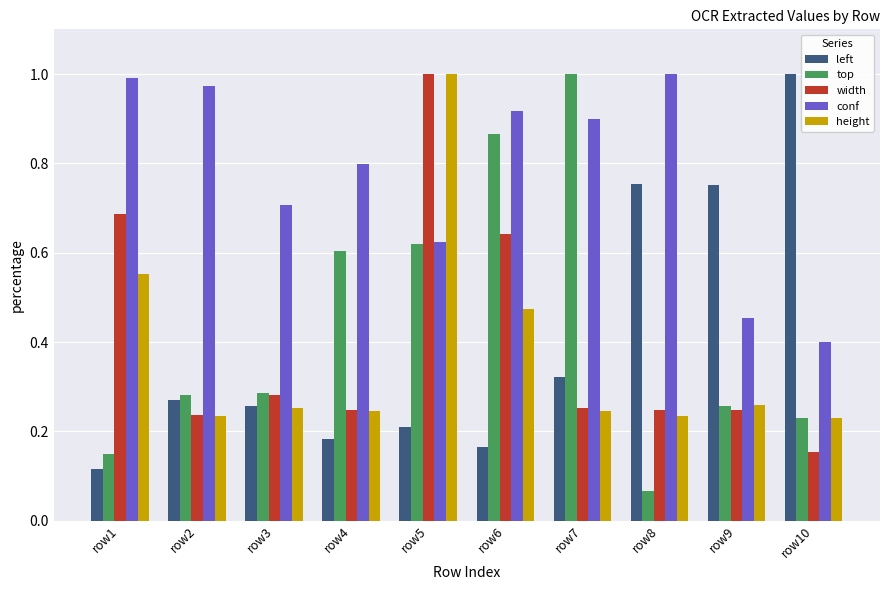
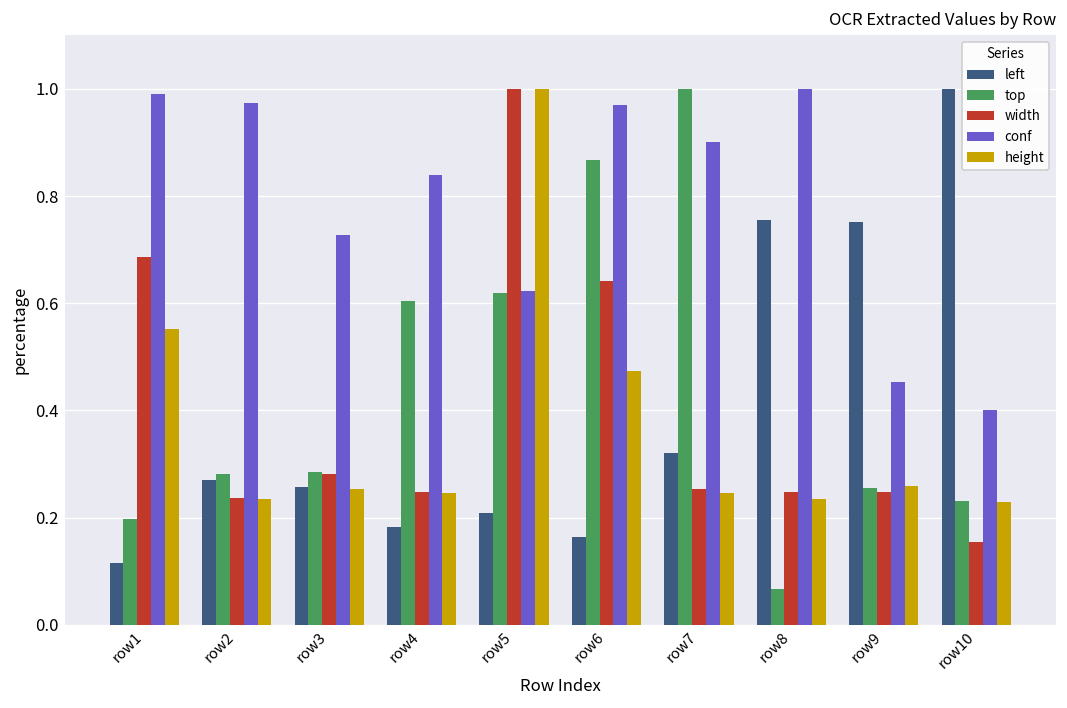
  {
    "left": {
      "row1": 0.12,
      "row2": 0.27,
      "row3": 0.26,
      "row4": 0.18,
      "row5": 0.21,
      "row6": 0.16,
      "row7": 0.32,
      "row8": 0.75,
      "row9": 0.75,
      "row10": 1.00
    },
    "top": {
-     "row1": 0.15,
+     "row1": 0.20,
      "row2": 0.28,
      "row3": 0.29,
      "row4": 0.60,
      "row5": 0.62,
      "row6": 0.87,
      "row7": 1.00,
      "row8": 0.07,
      "row9": 0.26,
      "row10": 0.23
    },
    "width": {
      "row1": 0.69,
      "row2": 0.24,
      "row3": 0.28,
      "row4": 0.25,
      "row5": 1.00,
      "row6": 0.64,
      "row7": 0.25,
      "row8": 0.25,
      "row9": 0.25,
      "row10": 0.15
    },
    "conf": {
      "row1": 0.99,
      "row2": 0.97,
-     "row3": 0.71,
-     "row4": 0.80,
+     "row3": 0.73,
+     "row4": 0.84,
      "row5": 0.62,
-     "row6": 0.92,
+     "row6": 0.97,
      "row7": 0.90,
      "row8": 1.00,
      "row9": 0.45,
      "row10": 0.40
    },
    "height": {
      "row1": 0.55,
      "row2": 0.24,
      "row3": 0.25,
      "row4": 0.25,
      "row5": 1.00,
      "row6": 0.47,
      "row7": 0.25,
      "row8": 0.23,
      "row9": 0.26,
      "row10": 0.23
    }
  }
